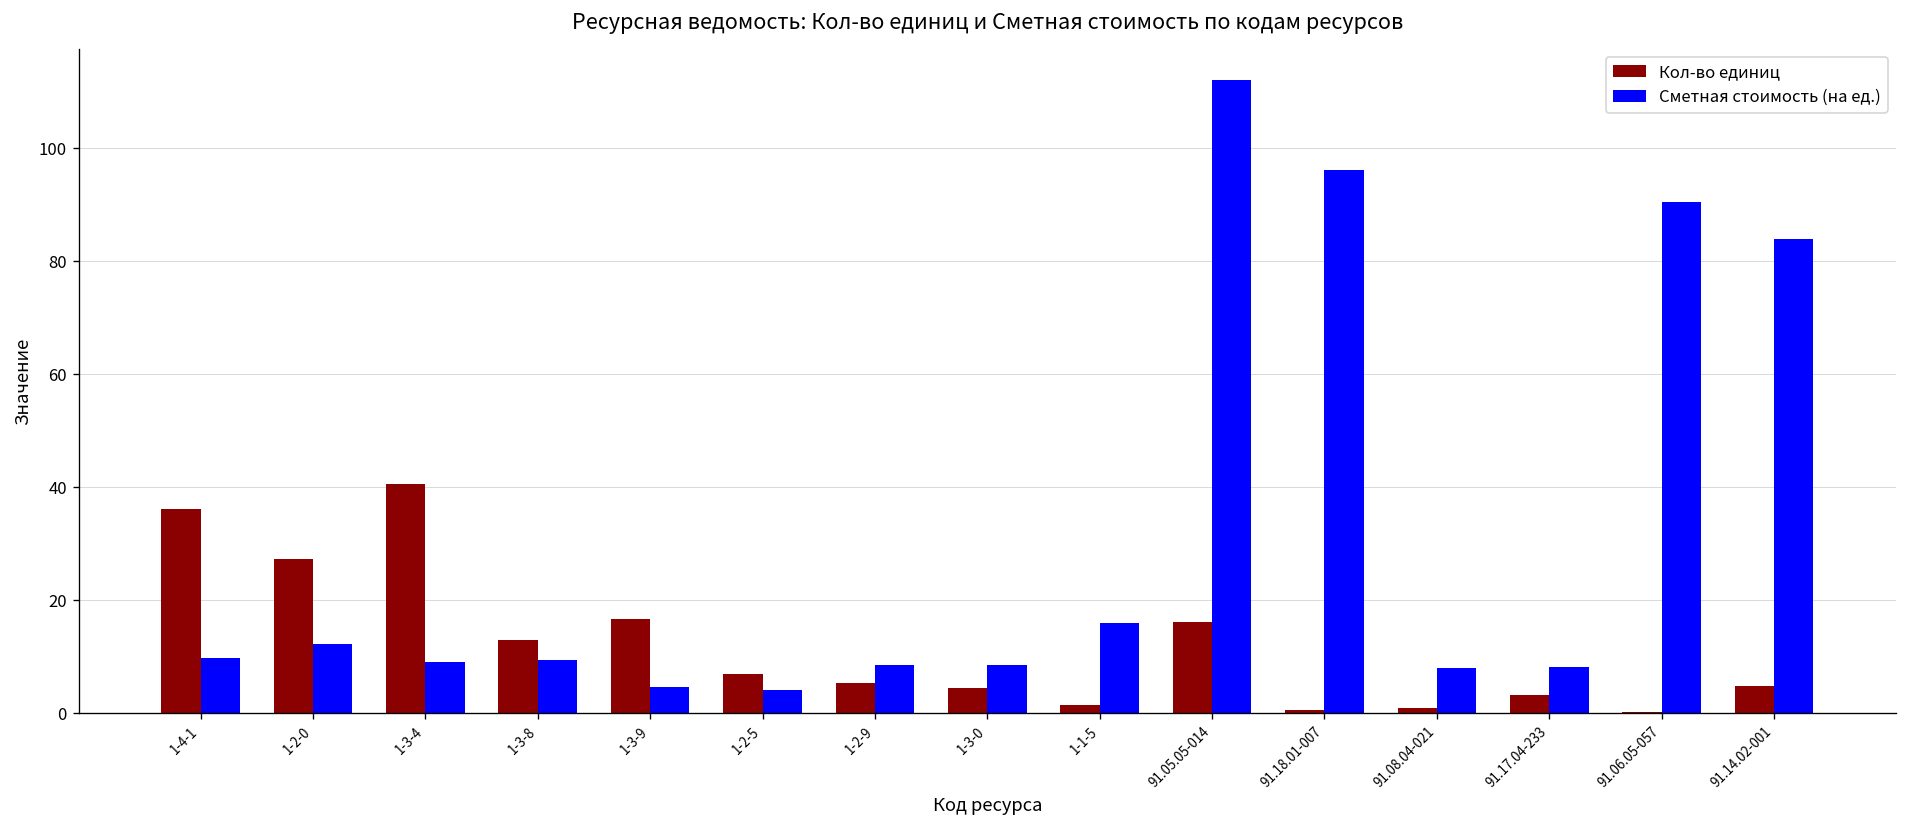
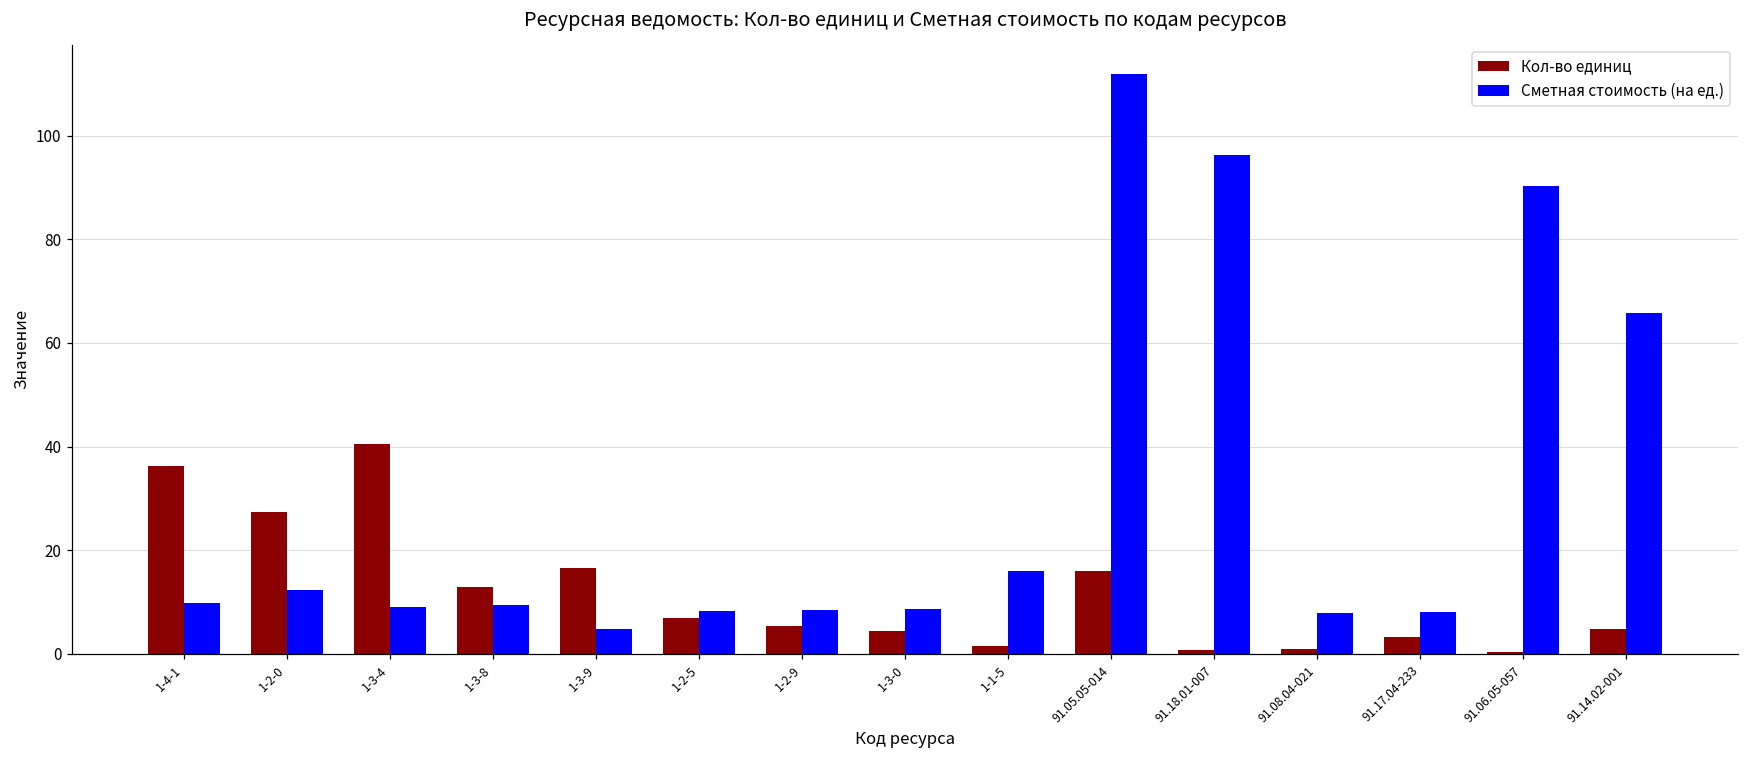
  {
    "Кол-во единиц": {
      "1-4-1": 36,
      "1-2-0": 27,
      "1-3-4": 40,
      "1-3-8": 13,
      "1-3-9": 17,
      "1-2-5": 7,
      "1-2-9": 5,
      "1-3-0": 4,
      "1-1-5": 1,
      "91.05.05-014": 16,
      "91.18.01-007": 1,
      "91.08.04-021": 1,
      "91.17.04-233": 3,
      "91.14.02-001": 5
    },
    "Сметная стоимость (на ед.)": {
      "1-4-1": 10,
      "1-2-0": 12,
      "1-3-4": 9,
      "1-3-8": 9,
      "1-3-9": 5,
-     "1-2-5": 4,
+     "1-2-5": 8,
      "1-2-9": 8,
      "1-3-0": 9,
      "1-1-5": 16,
      "91.05.05-014": 112,
      "91.18.01-007": 96,
      "91.08.04-021": 8,
      "91.17.04-233": 8,
      "91.06.05-057": 90,
-     "91.14.02-001": 84
+     "91.14.02-001": 66
    }
  }
